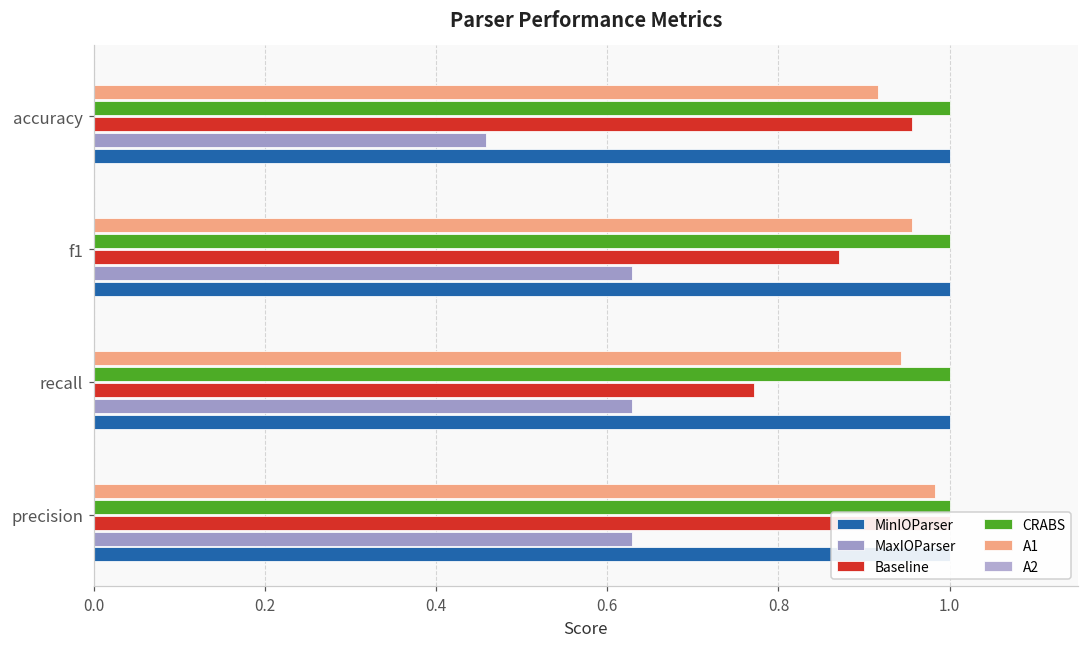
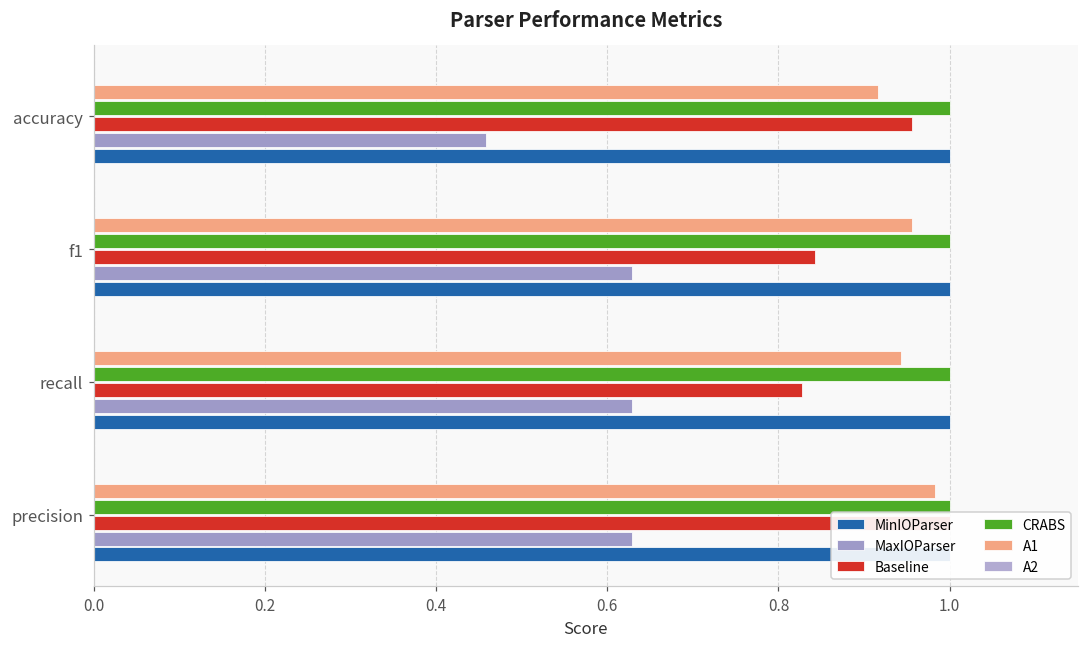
  {
    "MinIOParser": {
      "accuracy": 1.00,
      "f1": 1.00,
      "recall": 1.00
    },
    "Baseline": {
      "accuracy": 0.96,
-     "f1": 0.87,
-     "recall": 0.77
+     "f1": 0.84,
+     "recall": 0.83
    },
    "CRABS": {
      "accuracy": 1.00,
      "f1": 1.00,
      "recall": 1.00,
      "precision": 1.00
    },
    "A1": {
      "accuracy": 0.92,
      "f1": 0.96,
      "recall": 0.94,
      "precision": 0.98
    }
  }
